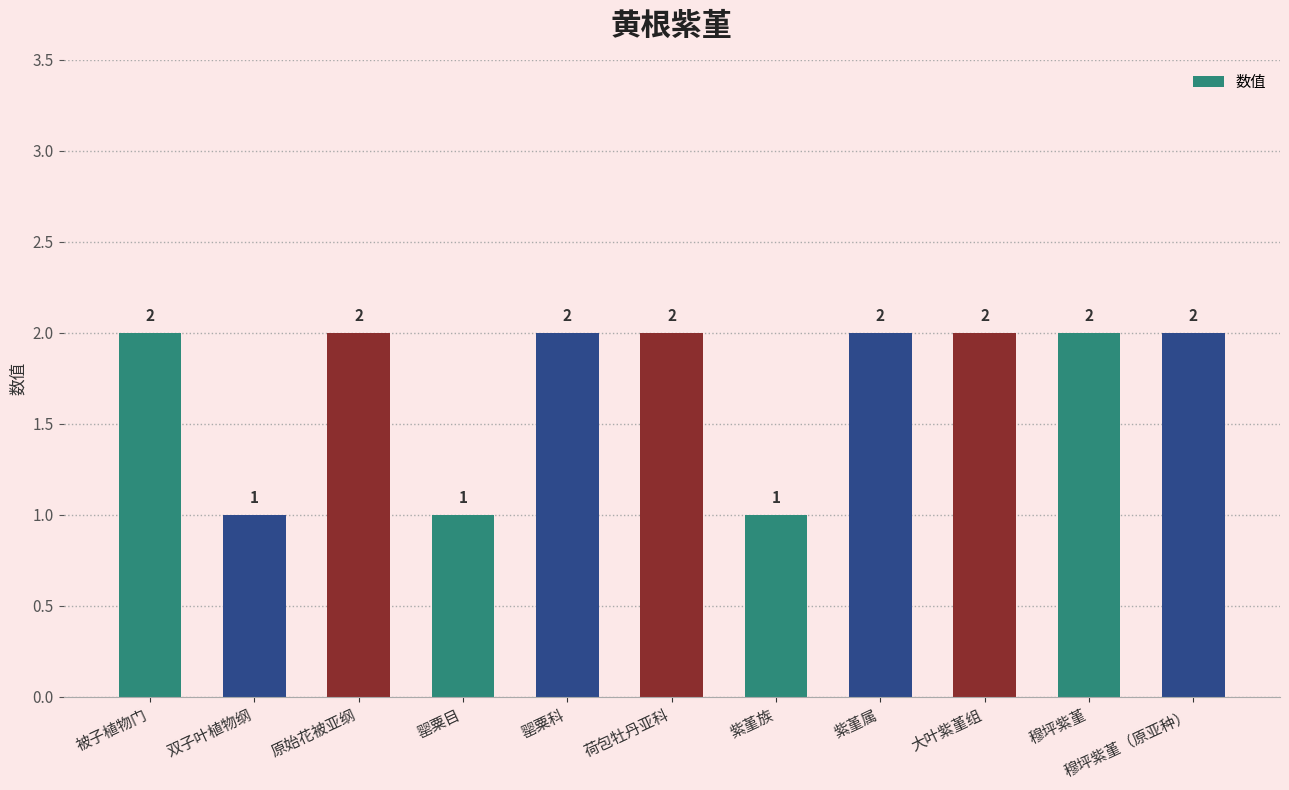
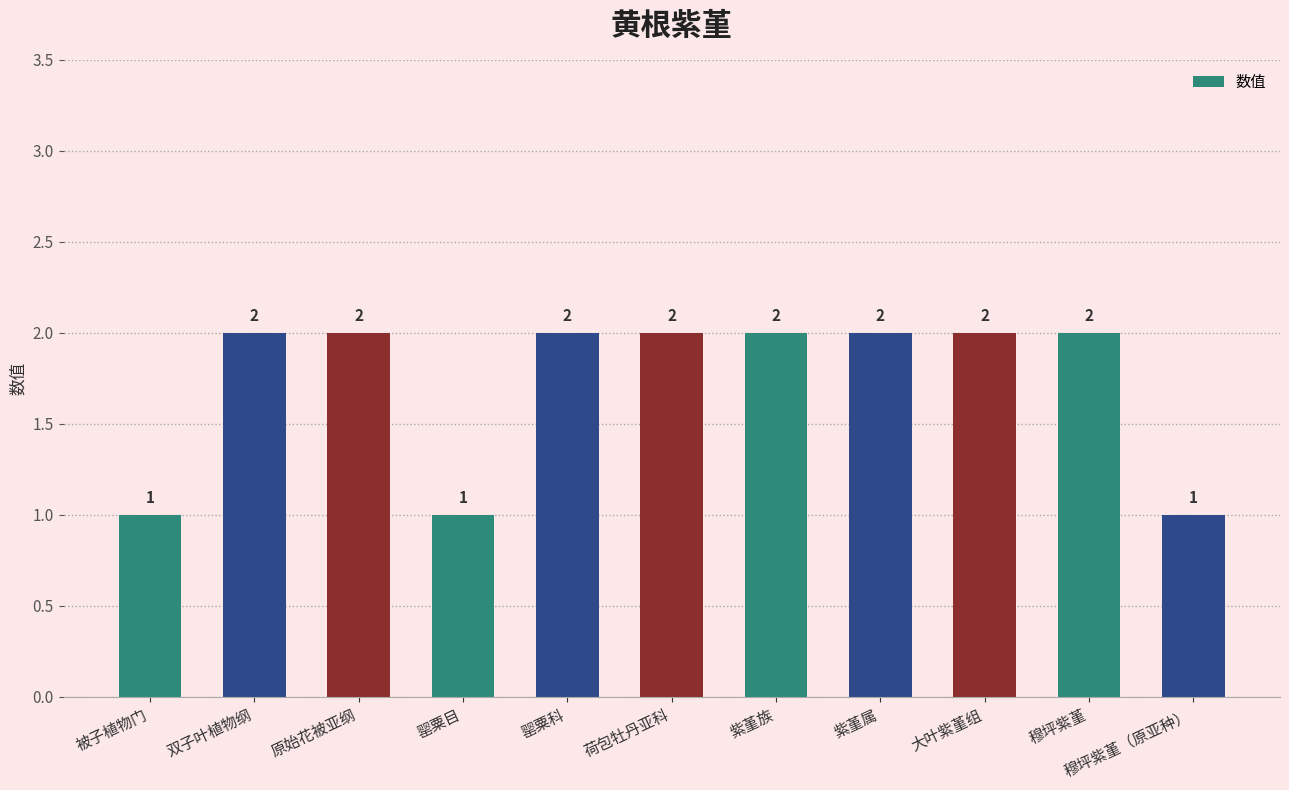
  {
-   "被子植物门": 2,
-   "双子叶植物纲": 1,
+   "被子植物门": 1,
+   "双子叶植物纲": 2,
    "原始花被亚纲": 2,
    "罂粟目": 1,
    "罂粟科": 2,
    "荷包牡丹亚科": 2,
-   "紫堇族": 1,
+   "紫堇族": 2,
    "紫堇属": 2,
    "大叶紫堇组": 2,
    "穆坪紫堇": 2,
-   "穆坪紫堇（原亚种）": 2
+   "穆坪紫堇（原亚种）": 1
  }
